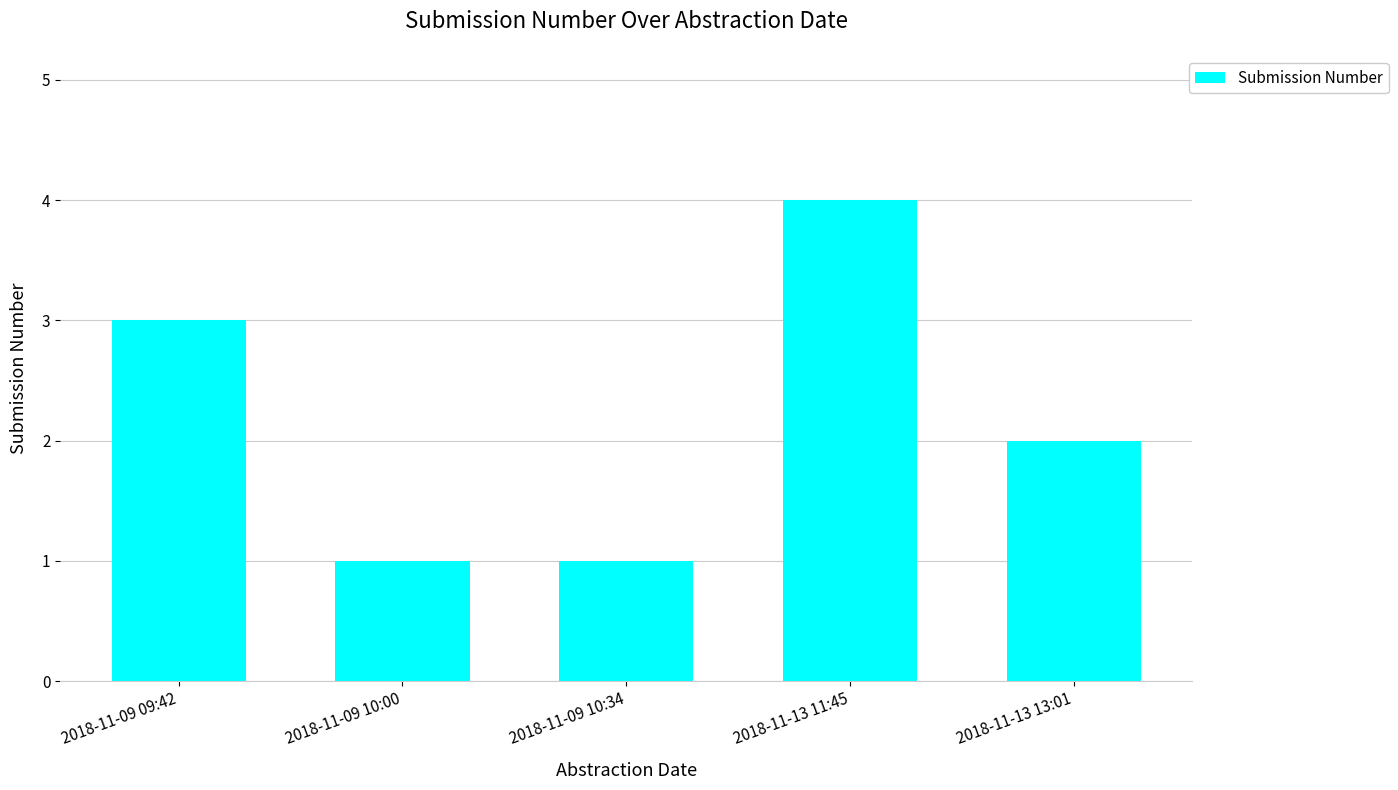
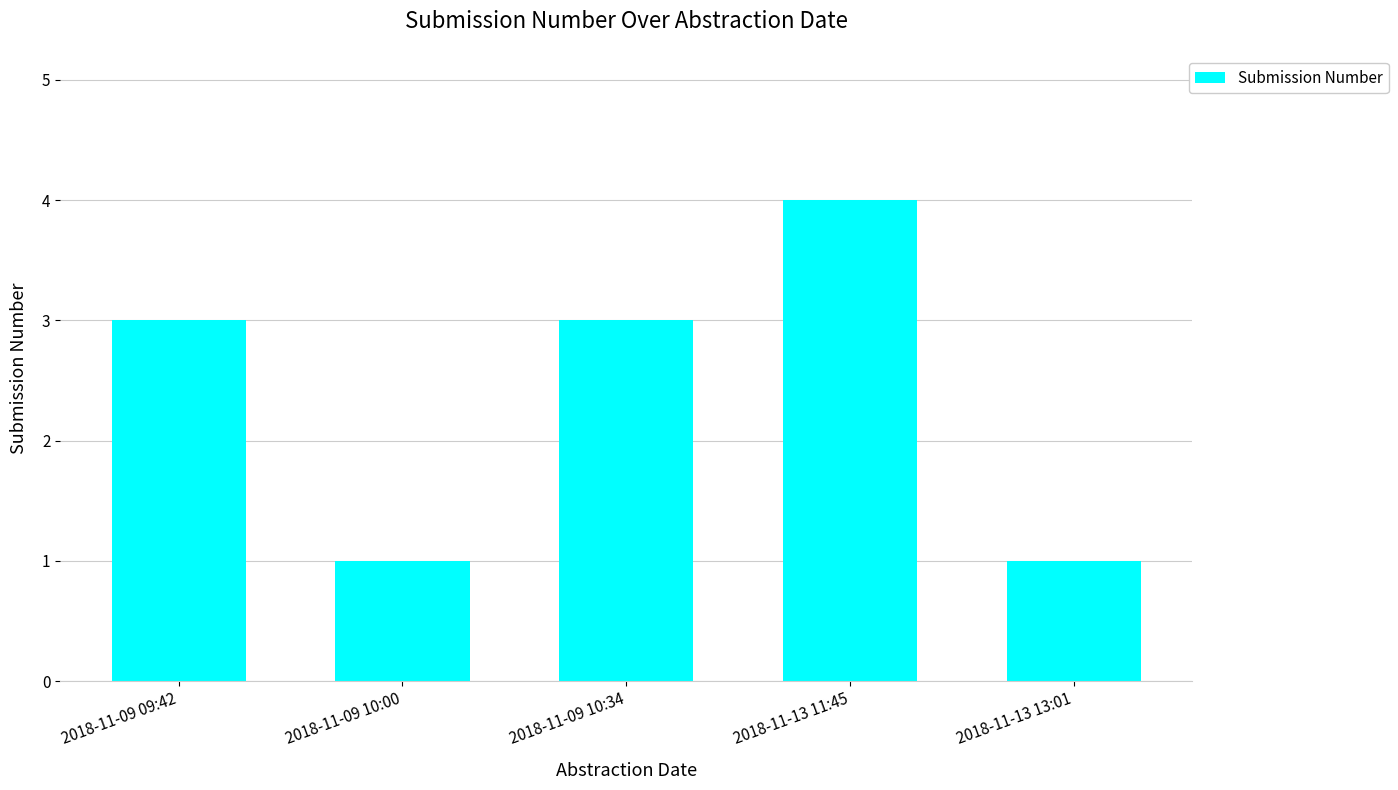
  {
    "2018-11-09 09:42": 3,
    "2018-11-09 10:00": 1,
-   "2018-11-09 10:34": 1,
+   "2018-11-09 10:34": 3,
    "2018-11-13 11:45": 4,
-   "2018-11-13 13:01": 2
+   "2018-11-13 13:01": 1
  }
